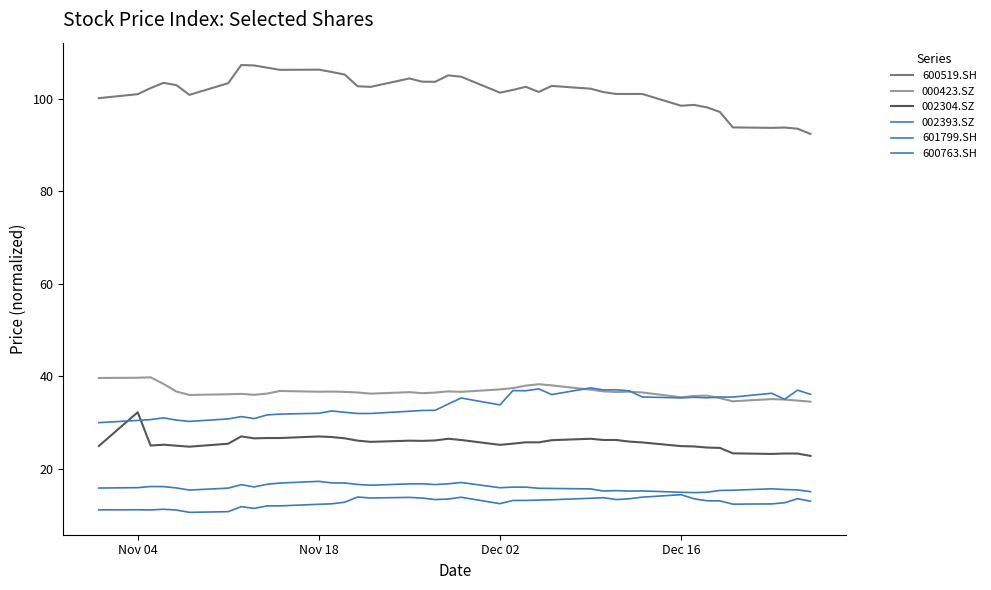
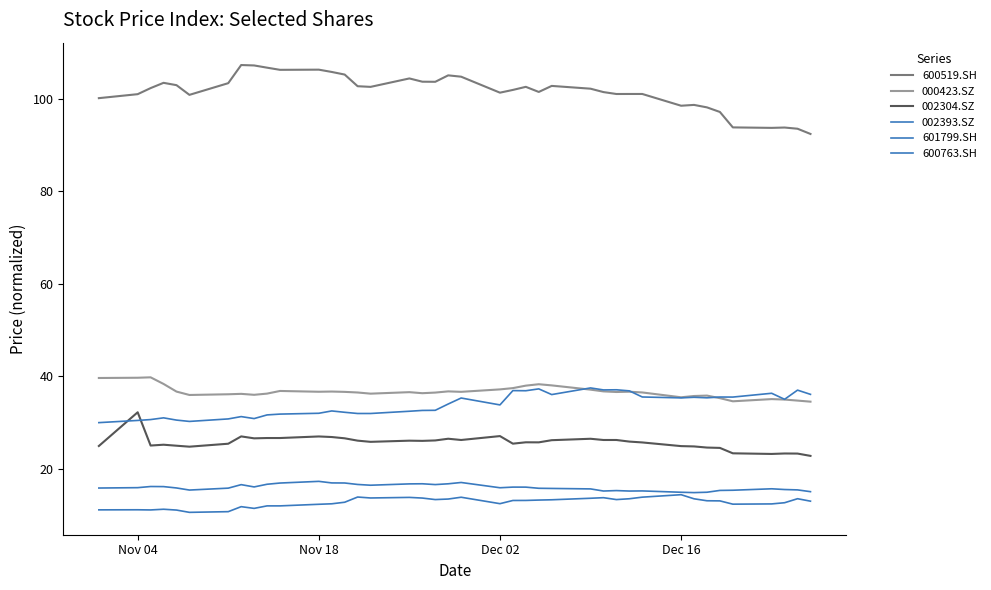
  {
    "002304.SZ": {
      "Nov 04": 32,
      "Nov 18": 27,
-     "Dec 02": 25,
+     "Dec 02": 27,
      "Dec 16": 25
    }
  }
